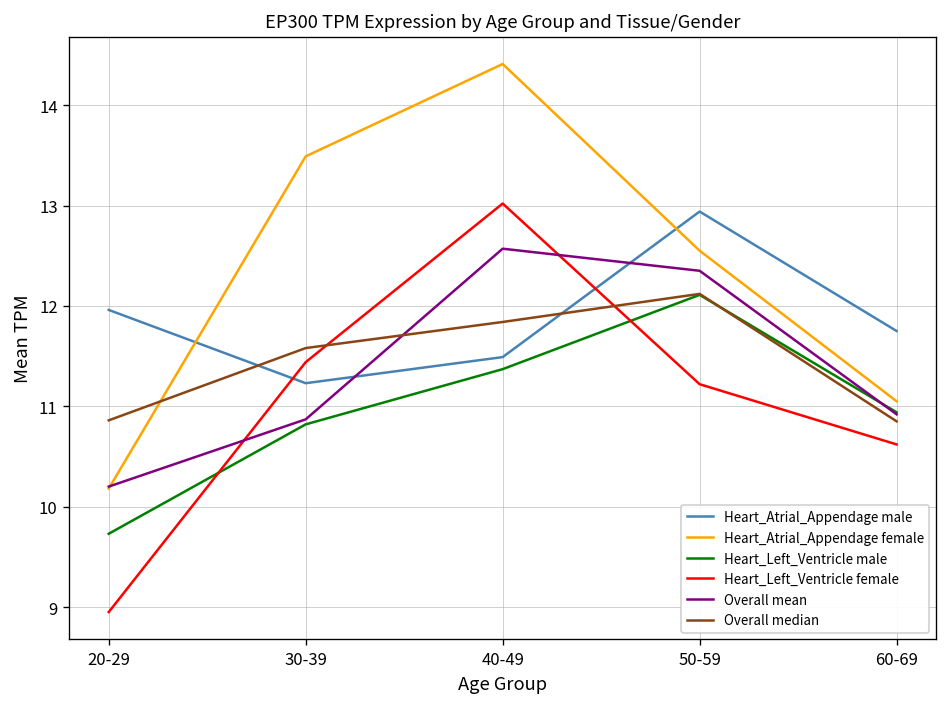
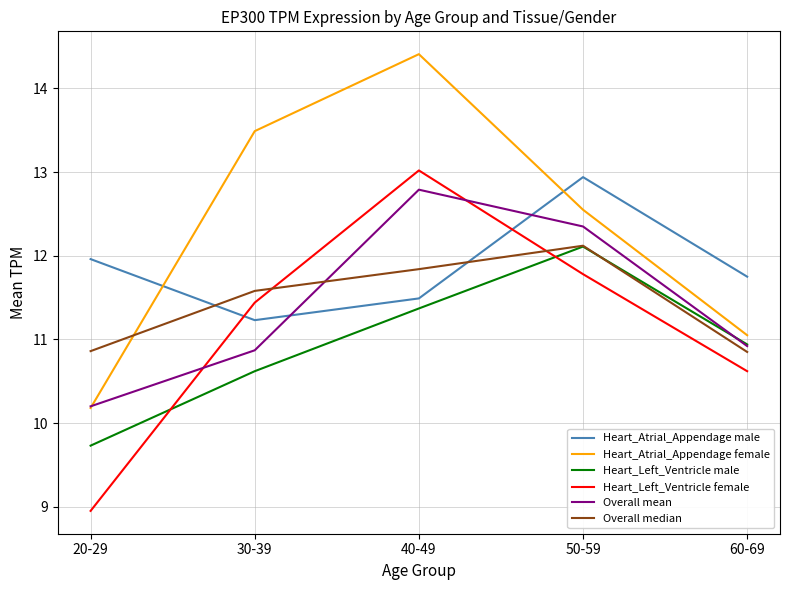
  {
    "Heart_Atrial_Appendage male": {
      "20-29": 12.0,
      "30-39": 11.2,
      "40-49": 11.5,
      "50-59": 12.9,
      "60-69": 11.8
    },
    "Heart_Atrial_Appendage female": {
      "30-39": 13.5,
      "40-49": 14.4,
      "50-59": 12.6,
      "60-69": 11.1
    },
    "Heart_Left_Ventricle male": {
      "20-29": 9.7,
-     "30-39": 10.8,
+     "30-39": 10.6,
      "40-49": 11.4
    },
    "Heart_Left_Ventricle female": {
      "20-29": 9.0,
      "30-39": 11.4,
      "40-49": 13.0,
-     "50-59": 11.2,
+     "50-59": 11.8,
      "60-69": 10.6
    },
    "Overall mean": {
      "30-39": 10.9,
-     "40-49": 12.6,
+     "40-49": 12.8,
      "50-59": 12.4
    },
    "Overall median": {
      "20-29": 10.9,
      "30-39": 11.6,
      "40-49": 11.8,
      "60-69": 10.9
    }
  }
